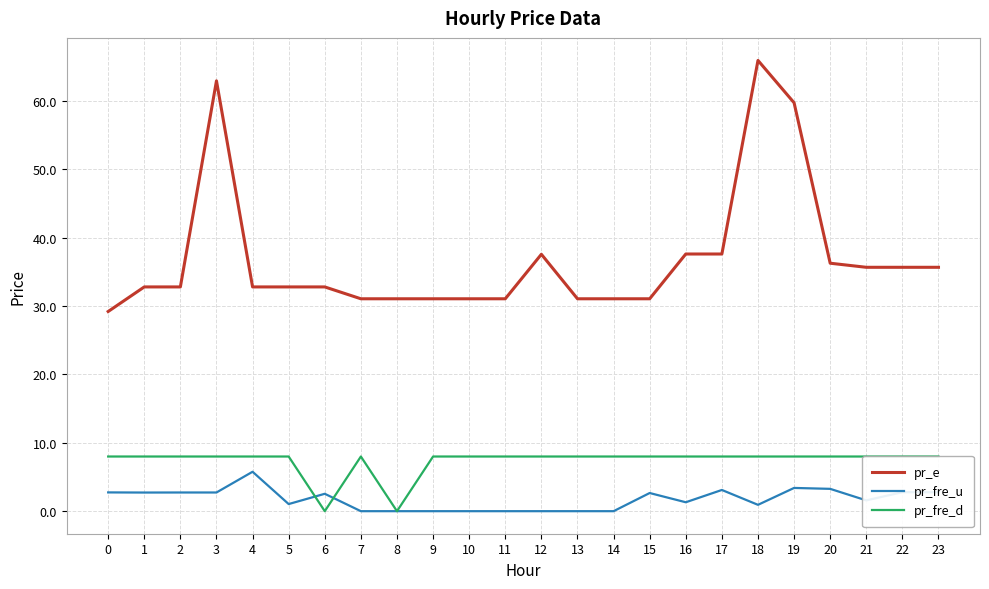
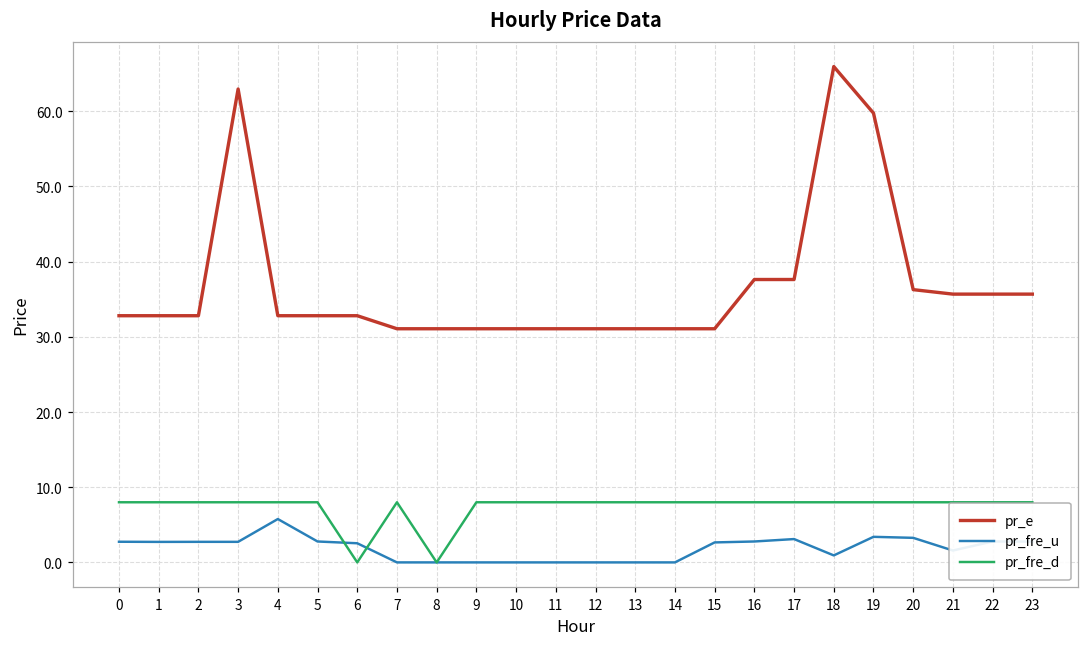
  {
    "pr_e": {
-     "0": 29,
+     "0": 33,
      "1": 33,
      "2": 33,
      "3": 63,
      "4": 33,
      "5": 33,
      "6": 33,
      "7": 31,
      "8": 31,
      "9": 31,
      "10": 31,
      "11": 31,
-     "12": 38,
+     "12": 31,
      "13": 31,
      "14": 31,
      "15": 31,
      "16": 38,
      "17": 38,
      "18": 66,
      "19": 60,
      "20": 36,
      "21": 36,
      "22": 36,
      "23": 36
    },
    "pr_fre_u": {
      "0": 3,
      "1": 3,
      "2": 3,
      "3": 3,
      "4": 6,
-     "5": 1,
+     "5": 3,
      "6": 3,
      "7": 0,
      "9": 0,
      "10": 0,
      "11": 0,
      "12": 0,
      "13": 0,
      "14": 0,
      "15": 3,
-     "16": 1,
+     "16": 3,
      "17": 3,
      "18": 1,
      "19": 3,
      "20": 3
    },
    "pr_fre_d": {
      "0": 8,
      "1": 8,
      "2": 8,
      "3": 8,
      "4": 8,
      "5": 8,
      "6": 0,
      "7": 8,
      "9": 8,
      "10": 8,
      "11": 8,
      "12": 8,
      "13": 8,
      "14": 8,
      "15": 8,
      "16": 8,
      "17": 8,
      "18": 8,
      "19": 8,
      "20": 8
    }
  }
